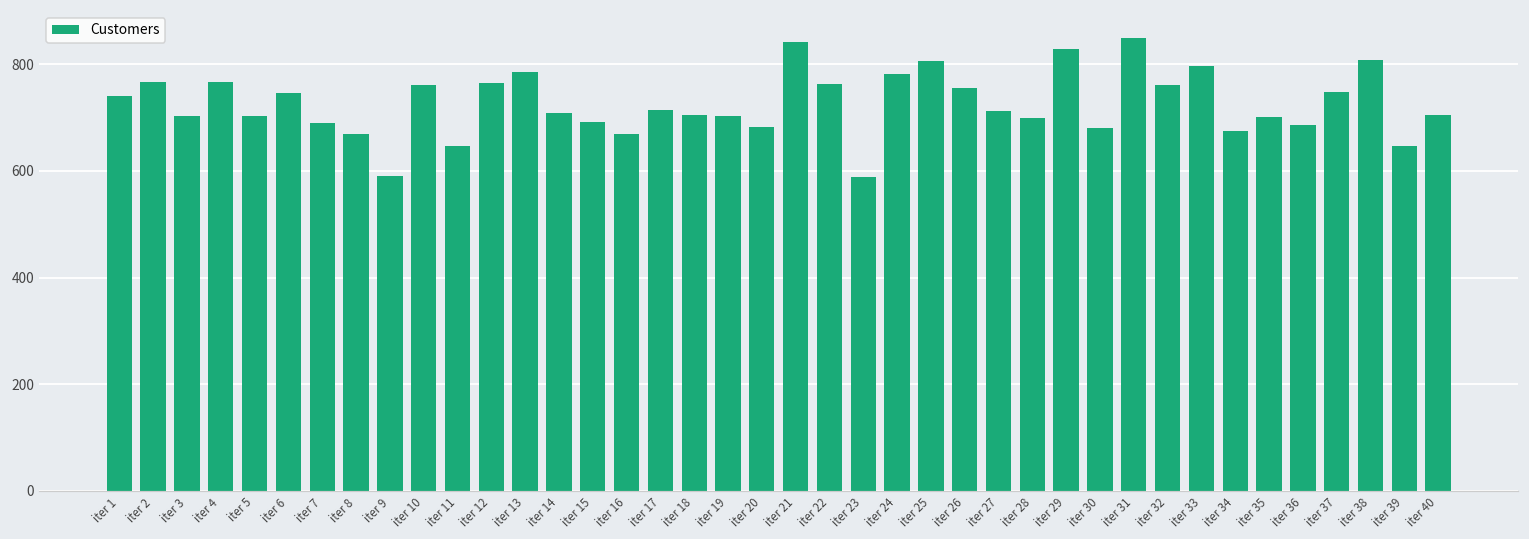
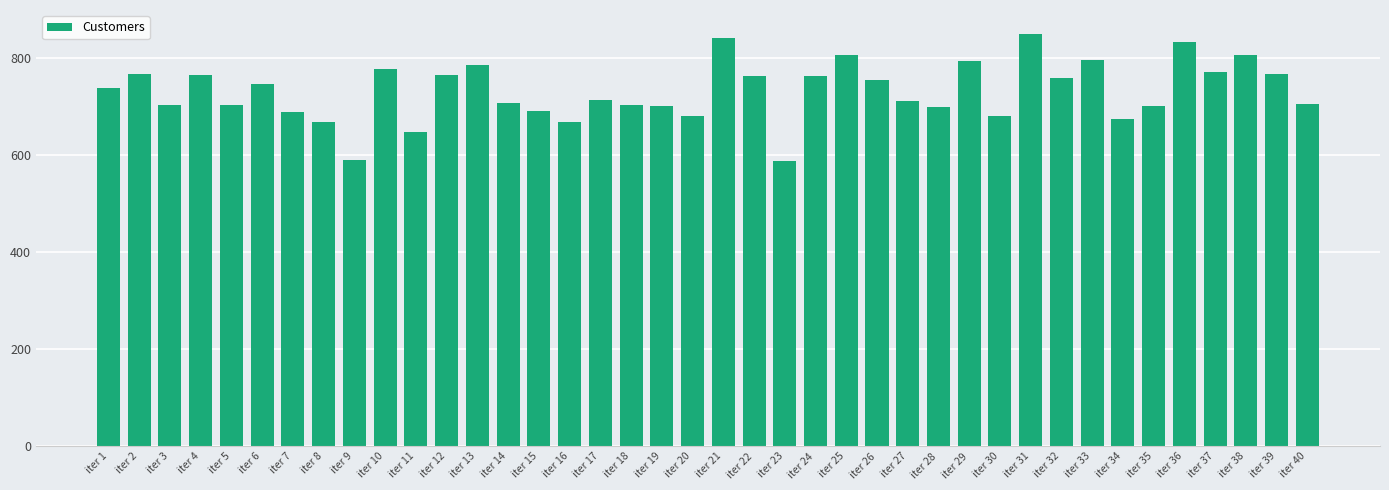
  {
    "iter 1": 740,
    "iter 2": 770,
    "iter 3": 700,
    "iter 4": 770,
    "iter 5": 700,
    "iter 6": 750,
    "iter 7": 690,
    "iter 8": 670,
    "iter 9": 590,
-   "iter 10": 760,
+   "iter 10": 780,
    "iter 11": 650,
    "iter 12": 770,
    "iter 13": 790,
    "iter 14": 710,
    "iter 15": 690,
    "iter 16": 670,
    "iter 17": 710,
    "iter 18": 700,
    "iter 19": 700,
    "iter 20": 680,
    "iter 21": 840,
    "iter 22": 760,
    "iter 23": 590,
-   "iter 24": 780,
+   "iter 24": 760,
    "iter 25": 810,
    "iter 26": 760,
    "iter 27": 710,
    "iter 28": 700,
-   "iter 29": 830,
+   "iter 29": 800,
    "iter 30": 680,
    "iter 31": 850,
    "iter 32": 760,
    "iter 33": 800,
    "iter 34": 670,
    "iter 35": 700,
-   "iter 36": 690,
-   "iter 37": 750,
+   "iter 36": 830,
+   "iter 37": 770,
    "iter 38": 810,
-   "iter 39": 650,
+   "iter 39": 770,
    "iter 40": 710
  }
